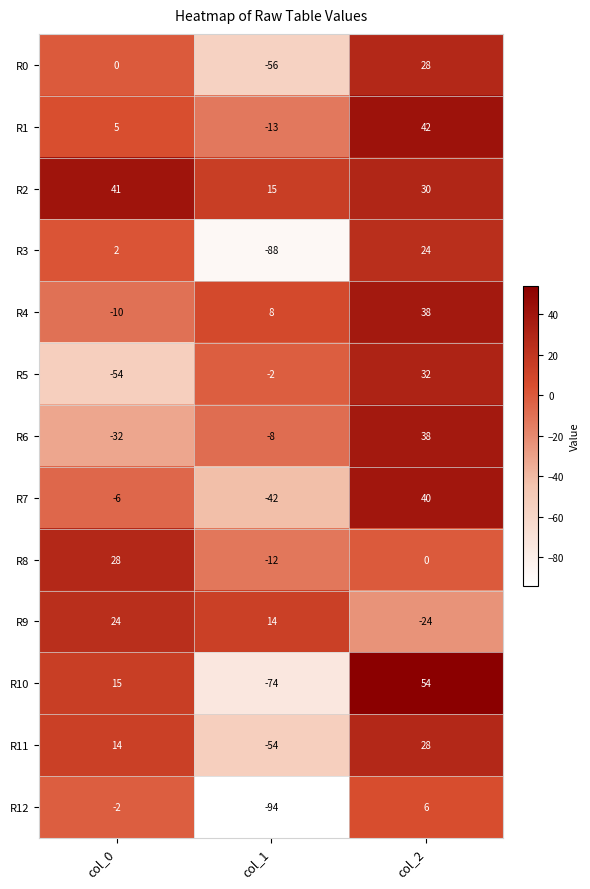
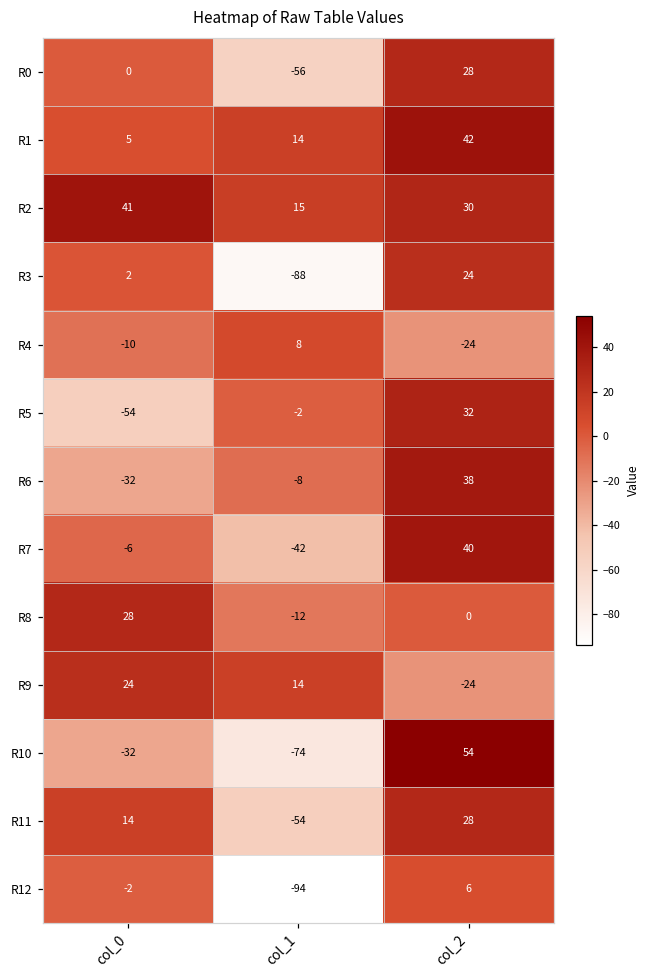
  {
    "R0": {
      "col_0": 0,
      "col_1": -56,
      "col_2": 28
    },
    "R1": {
      "col_0": 5,
-     "col_1": -13,
+     "col_1": 14,
      "col_2": 42
    },
    "R2": {
      "col_0": 41,
      "col_1": 15,
      "col_2": 30
    },
    "R3": {
      "col_0": 2,
      "col_1": -88,
      "col_2": 24
    },
    "R4": {
      "col_0": -10,
      "col_1": 8,
-     "col_2": 38
+     "col_2": -24
    },
    "R5": {
      "col_0": -54,
      "col_1": -2,
      "col_2": 32
    },
    "R6": {
      "col_0": -32,
      "col_1": -8,
      "col_2": 38
    },
    "R7": {
      "col_0": -6,
      "col_1": -42,
      "col_2": 40
    },
    "R8": {
      "col_0": 28,
      "col_1": -12,
      "col_2": 0
    },
    "R9": {
      "col_0": 24,
      "col_1": 14,
      "col_2": -24
    },
    "R10": {
-     "col_0": 15,
+     "col_0": -32,
      "col_1": -74,
      "col_2": 54
    },
    "R11": {
      "col_0": 14,
      "col_1": -54,
      "col_2": 28
    },
    "R12": {
      "col_0": -2,
      "col_1": -94,
      "col_2": 6
    }
  }
